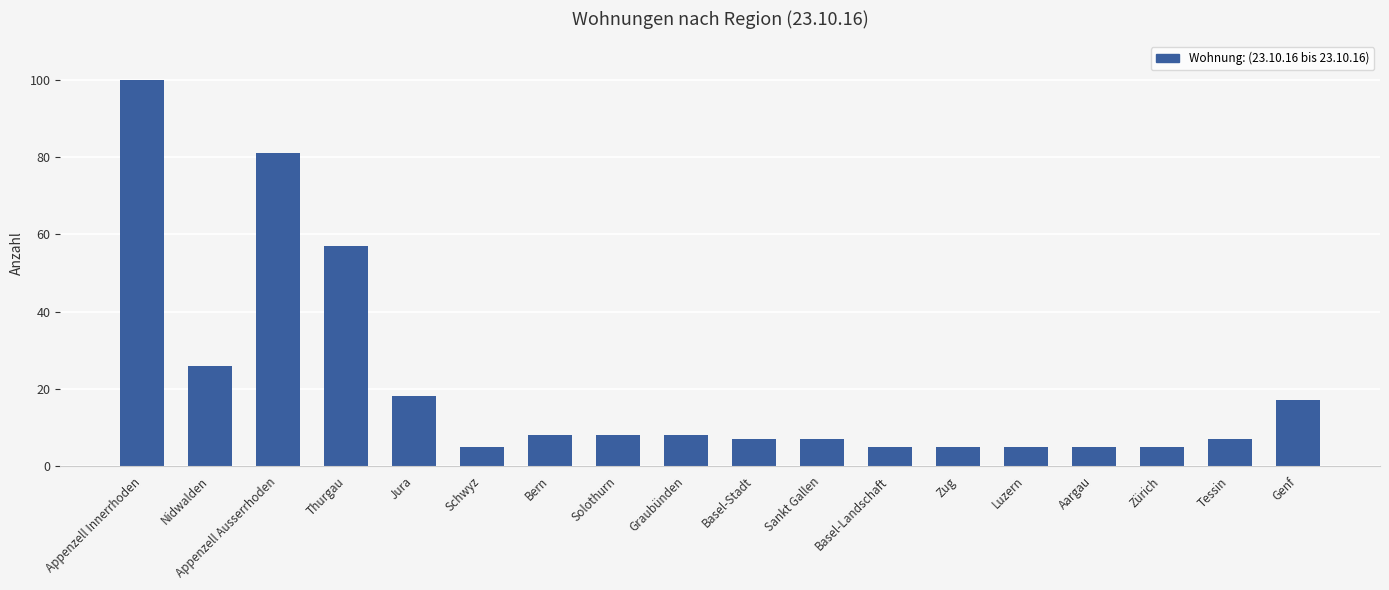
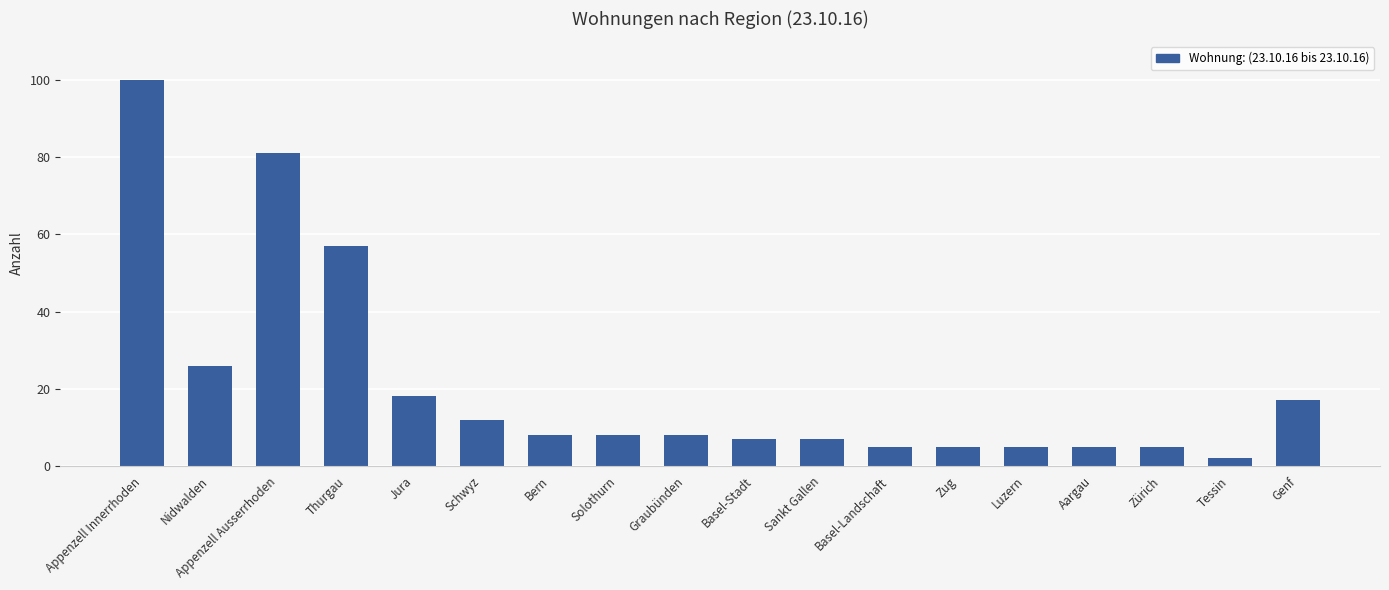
  {
    "Appenzell Innerrhoden": 100,
    "Nidwalden": 26,
    "Appenzell Ausserrhoden": 81,
    "Thurgau": 57,
    "Jura": 18,
-   "Schwyz": 5,
+   "Schwyz": 12,
    "Bern": 8,
    "Solothurn": 8,
    "Graubünden": 8,
    "Basel-Stadt": 7,
    "Sankt Gallen": 7,
    "Basel-Landschaft": 5,
    "Zug": 5,
    "Luzern": 5,
    "Aargau": 5,
    "Zürich": 5,
-   "Tessin": 7,
+   "Tessin": 2,
    "Genf": 17
  }
